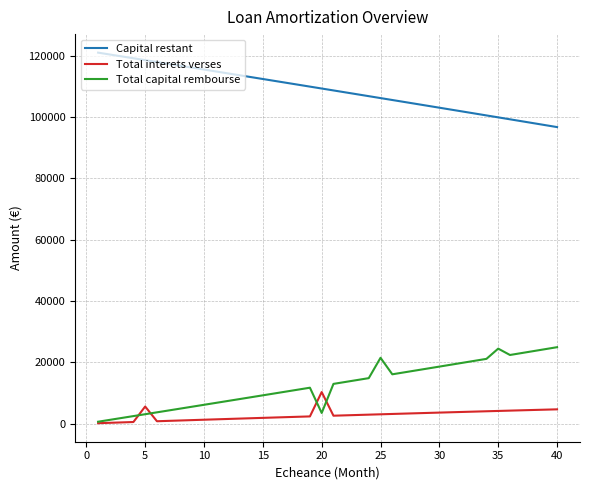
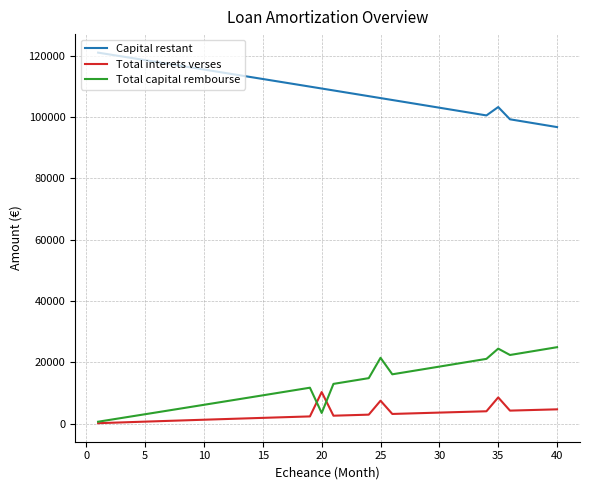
  {
    "Capital restant": {
      "15": 112000,
      "20": 109000,
      "25": 106000,
      "30": 103000,
-     "35": 100000,
+     "35": 103000,
      "40": 97000
    },
    "Total interets verses": {
-     "5": 6000,
+     "5": 1000,
      "10": 1000,
      "15": 2000,
      "20": 10000,
-     "25": 3000,
+     "25": 7000,
      "30": 4000,
-     "35": 4000,
+     "35": 9000,
      "40": 5000
    },
    "Total capital rembourse": {
      "5": 3000,
      "10": 6000,
      "15": 9000,
      "20": 3000,
      "25": 21000,
      "30": 19000,
      "35": 24000,
      "40": 25000
    }
  }
